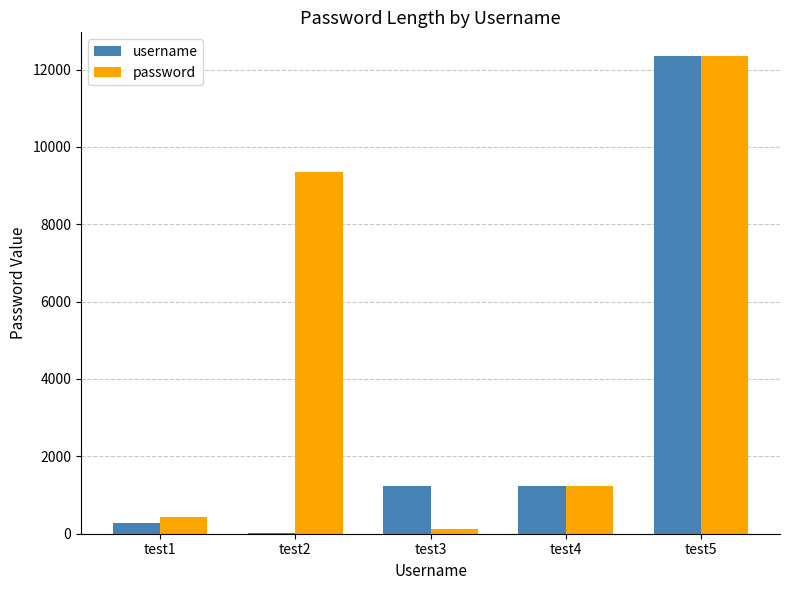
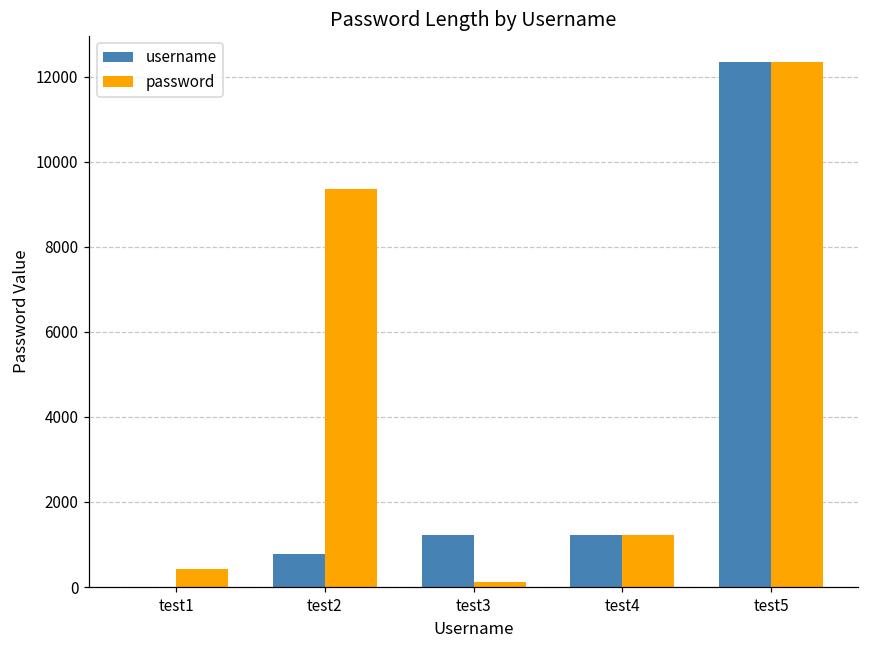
  {
    "username": {
-     "test1": 300,
-     "test2": 0,
+     "test1": 0,
+     "test2": 800,
      "test3": 1200,
      "test4": 1200,
      "test5": 12300
    },
    "password": {
      "test1": 400,
      "test2": 9400,
      "test3": 100,
      "test4": 1200,
      "test5": 12300
    }
  }
